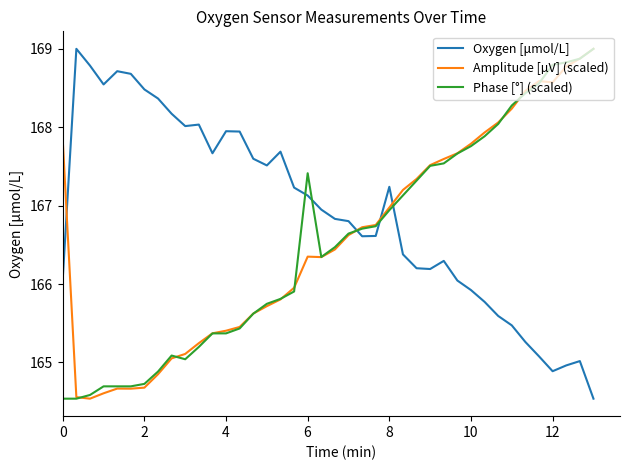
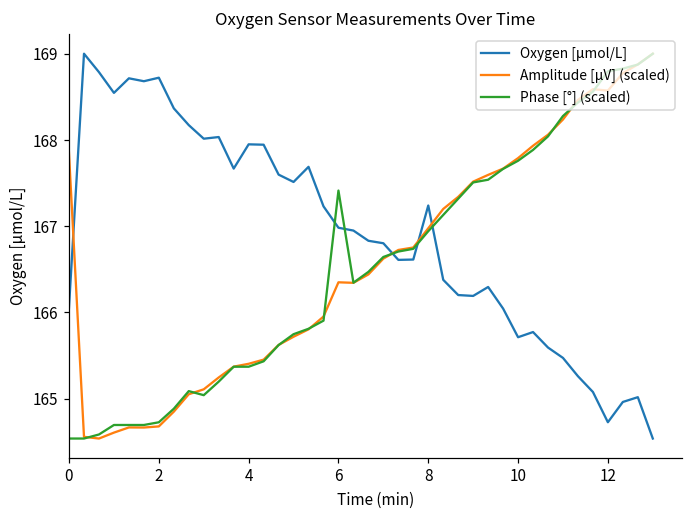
  {
    "Oxygen [μmol/L]": {
      "0": 166.0,
-     "2": 168.5,
+     "2": 168.7,
      "4": 168.0,
-     "6": 167.1,
+     "6": 167.0,
      "8": 167.2,
-     "10": 165.9,
-     "12": 164.9
+     "10": 165.7,
+     "12": 164.7
    },
    "Amplitude [µV] (scaled)": {
      "0": 167.9,
      "2": 164.7,
      "4": 165.4,
      "6": 166.3,
      "8": 167.0
    },
    "Phase [°] (scaled)": {
      "0": 164.5,
      "2": 164.7,
      "4": 165.4,
      "6": 167.4,
      "8": 166.9
    }
  }
